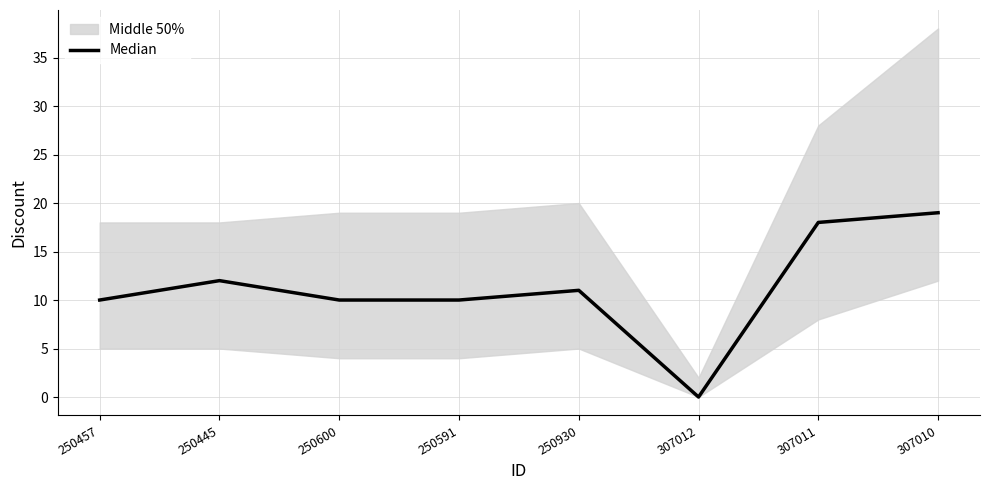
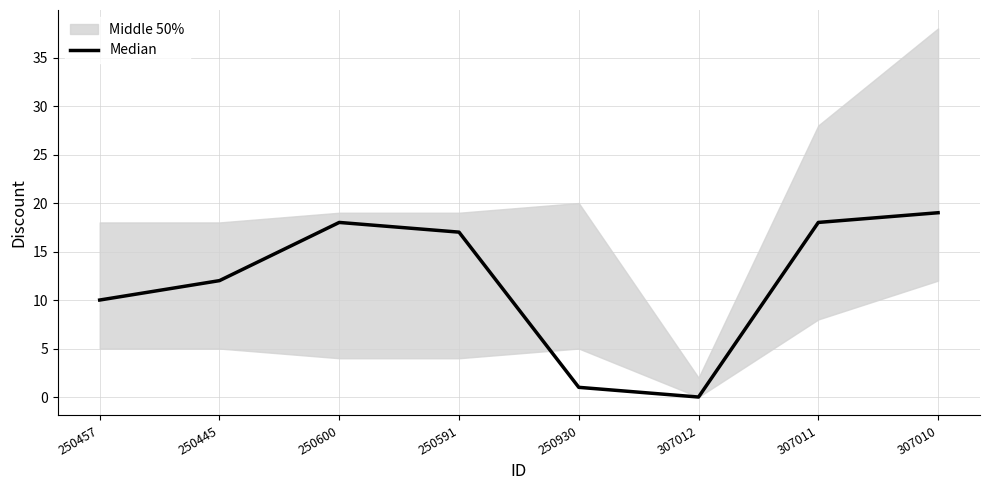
  {
    "Median": {
      "250457": 10,
      "250445": 12,
-     "250600": 10,
-     "250591": 10,
-     "250930": 11,
+     "250600": 18,
+     "250591": 17,
+     "250930": 1,
      "307012": 0,
      "307011": 18,
      "307010": 19
    }
  }
